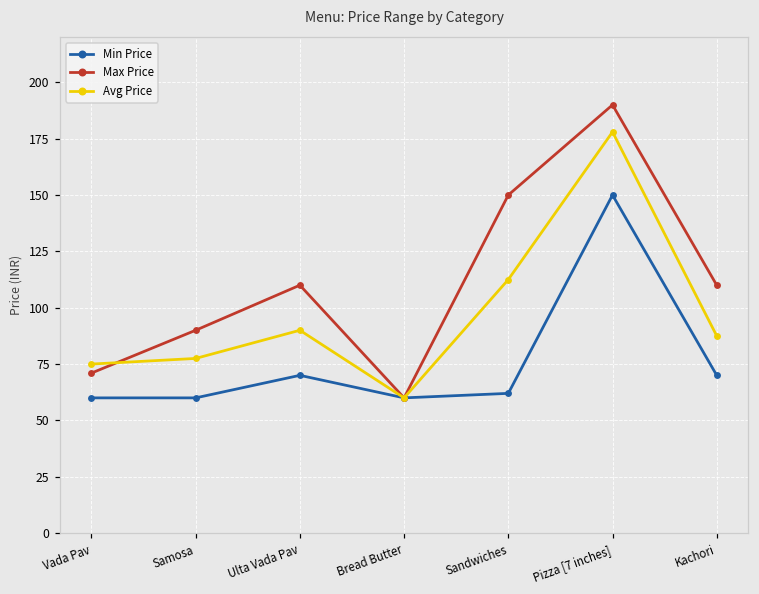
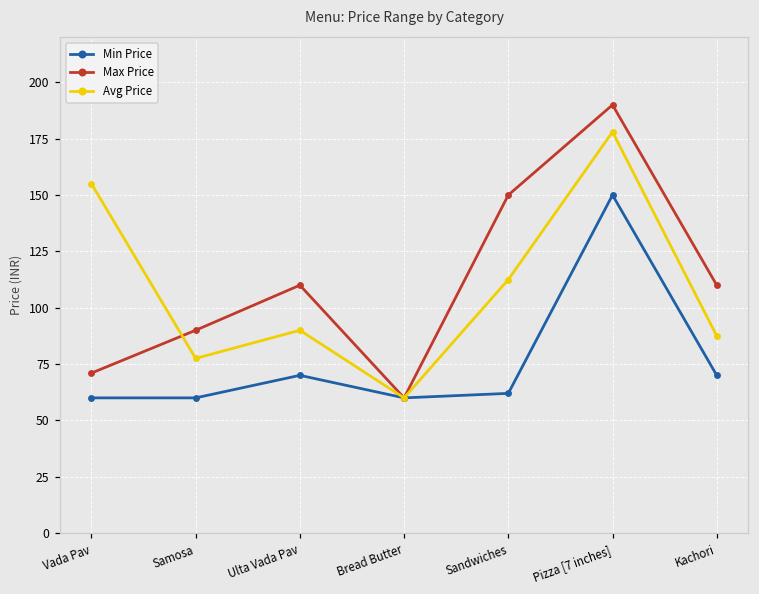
  {
    "Min Price": {
      "Vada Pav": 60,
      "Samosa": 60,
      "Ulta Vada Pav": 70,
      "Sandwiches": 62,
      "Pizza [7 inches]": 150,
      "Kachori": 70
    },
    "Max Price": {
      "Vada Pav": 71,
      "Samosa": 90,
      "Ulta Vada Pav": 110,
      "Sandwiches": 150,
      "Pizza [7 inches]": 190,
      "Kachori": 110
    },
    "Avg Price": {
-     "Vada Pav": 75,
+     "Vada Pav": 155,
      "Samosa": 78,
      "Ulta Vada Pav": 90,
      "Sandwiches": 113,
      "Pizza [7 inches]": 178,
      "Kachori": 88
    }
  }
